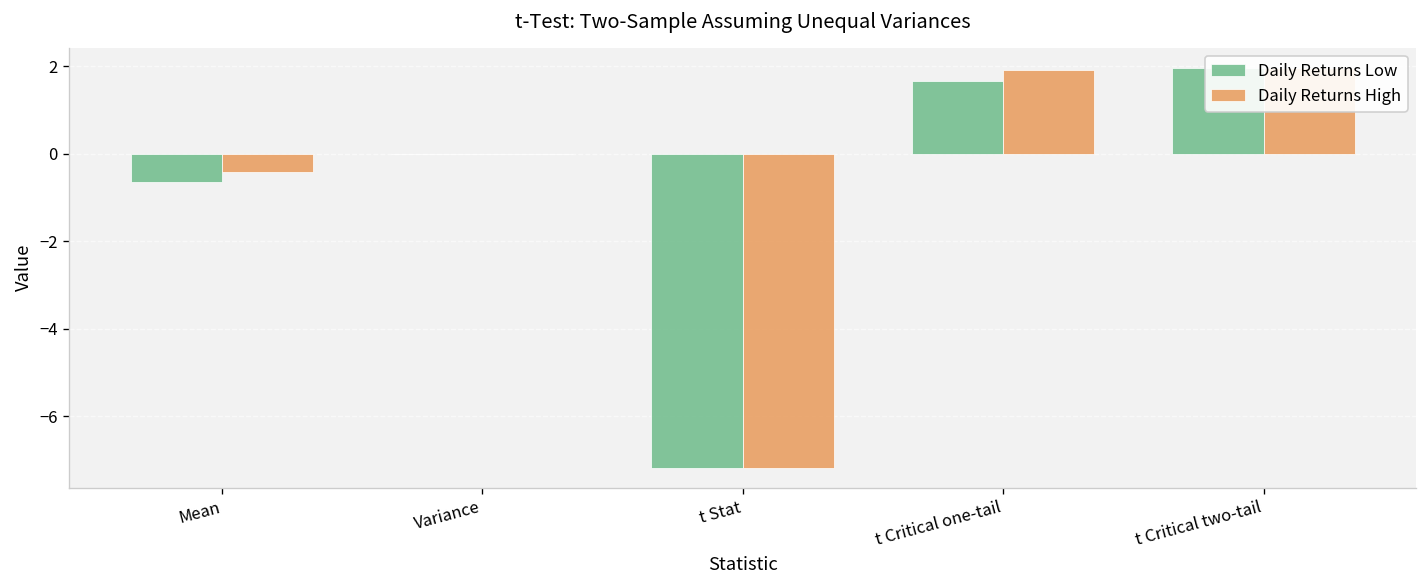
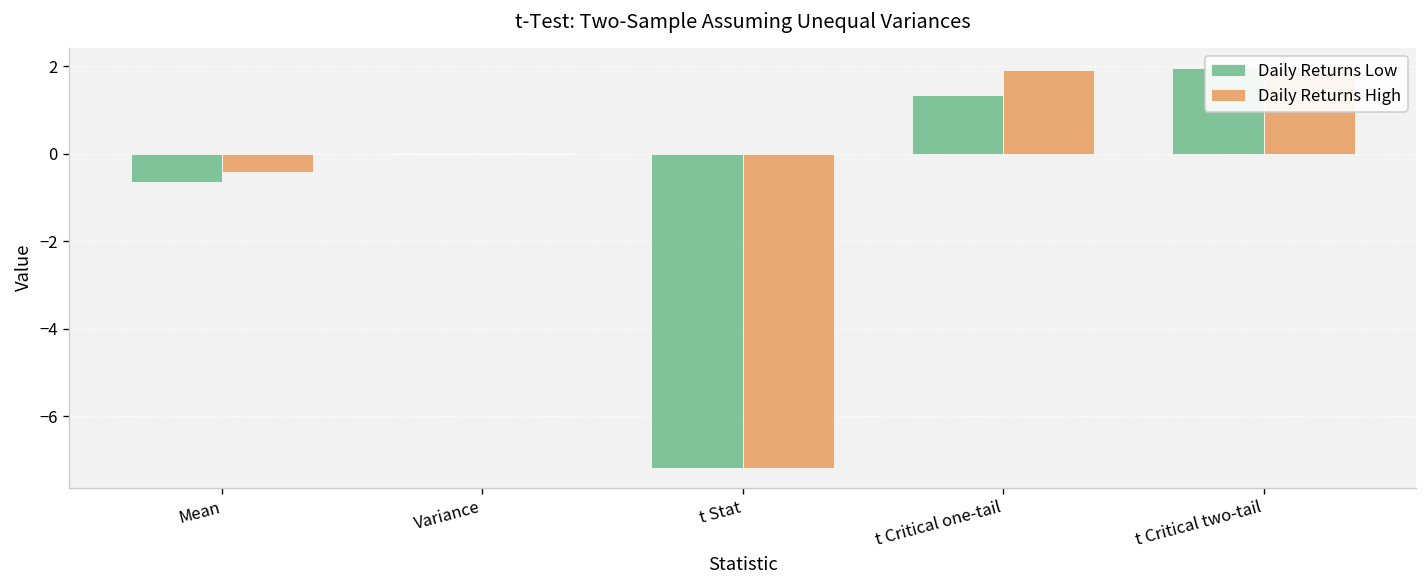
  {
    "Daily Returns Low": {
      "Mean": -0.7,
      "t Stat": -7.2,
-     "t Critical one-tail": 1.6
+     "t Critical one-tail": 1.3
    },
    "Daily Returns High": {
      "Mean": -0.4,
      "t Stat": -7.2,
      "t Critical one-tail": 1.9
    }
  }
